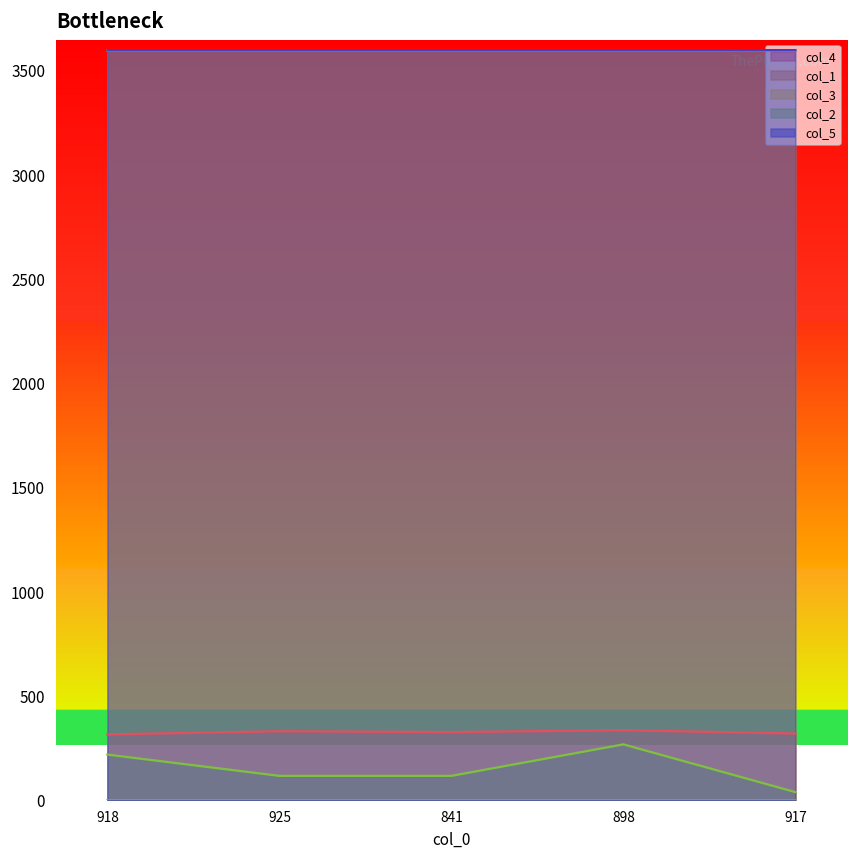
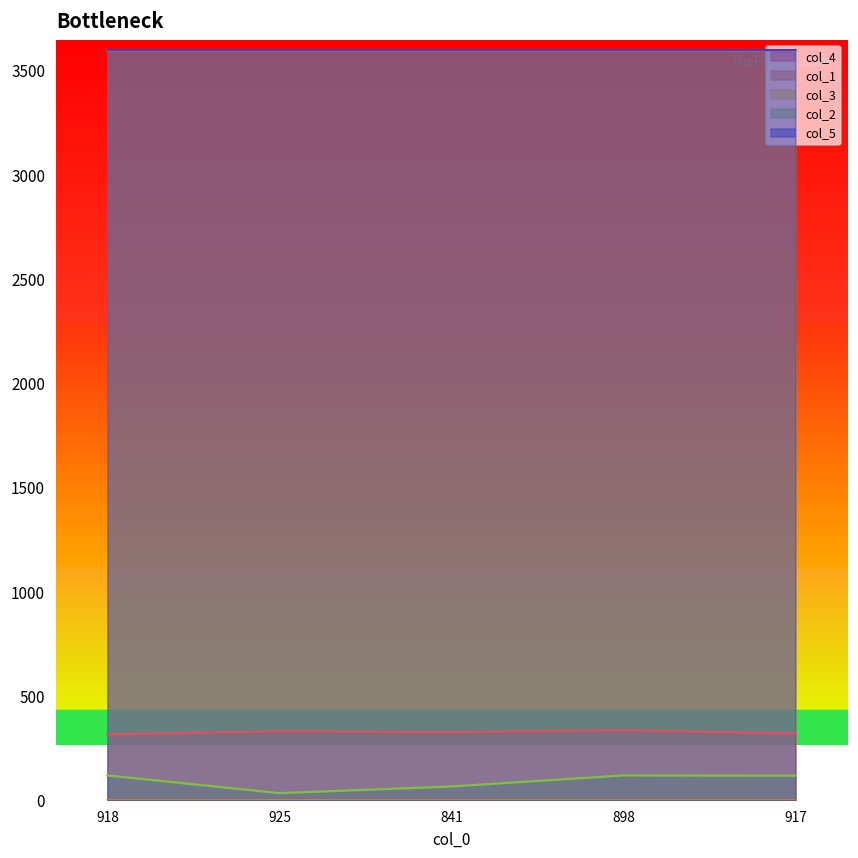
  {
    "col_5": {
      "918": 3600,
      "925": 3600,
      "841": 3600,
      "898": 3600
    },
    "col_2": {
-     "918": 220,
-     "925": 120,
-     "841": 120,
-     "898": 270,
-     "917": 40
+     "918": 120,
+     "925": 40,
+     "841": 70,
+     "898": 120,
+     "917": 120
    }
  }
